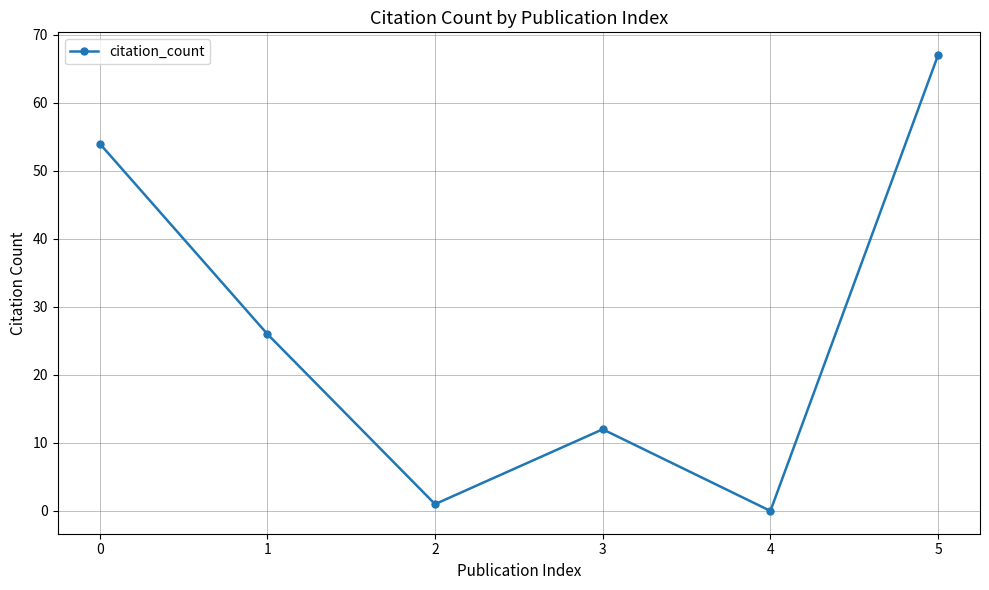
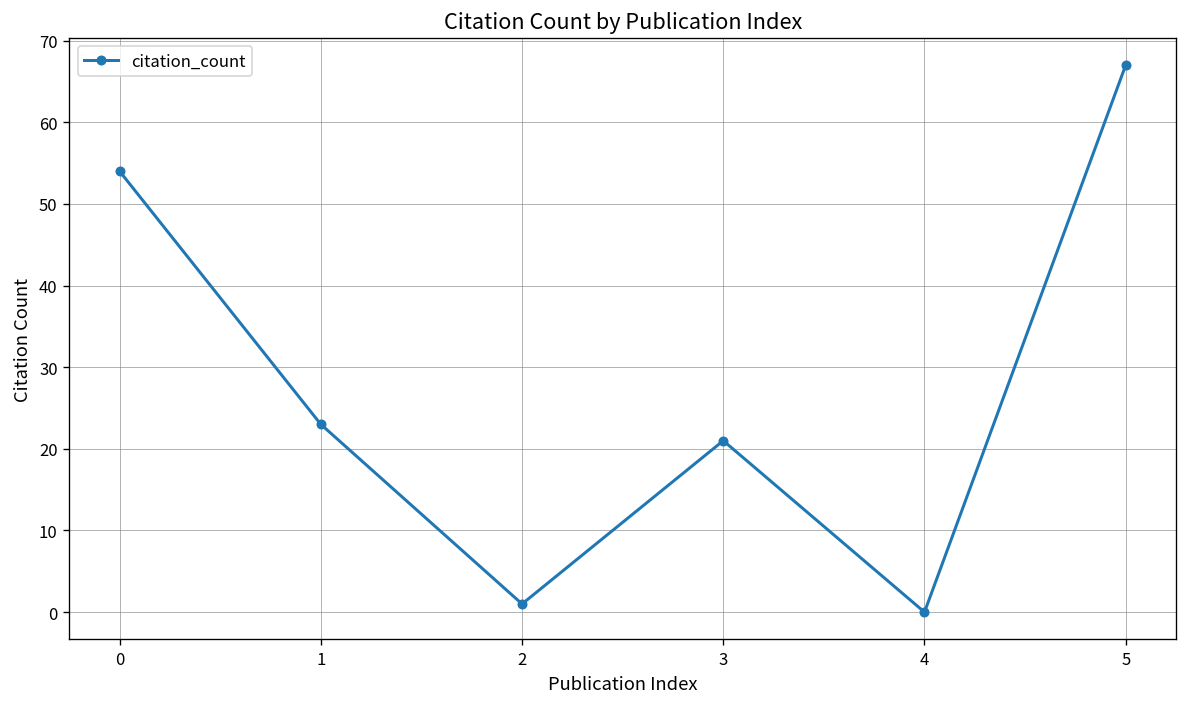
  {
    "0": 54,
-   "1": 26,
+   "1": 23,
    "2": 1,
-   "3": 12,
+   "3": 21,
    "4": 0,
    "5": 67
  }
